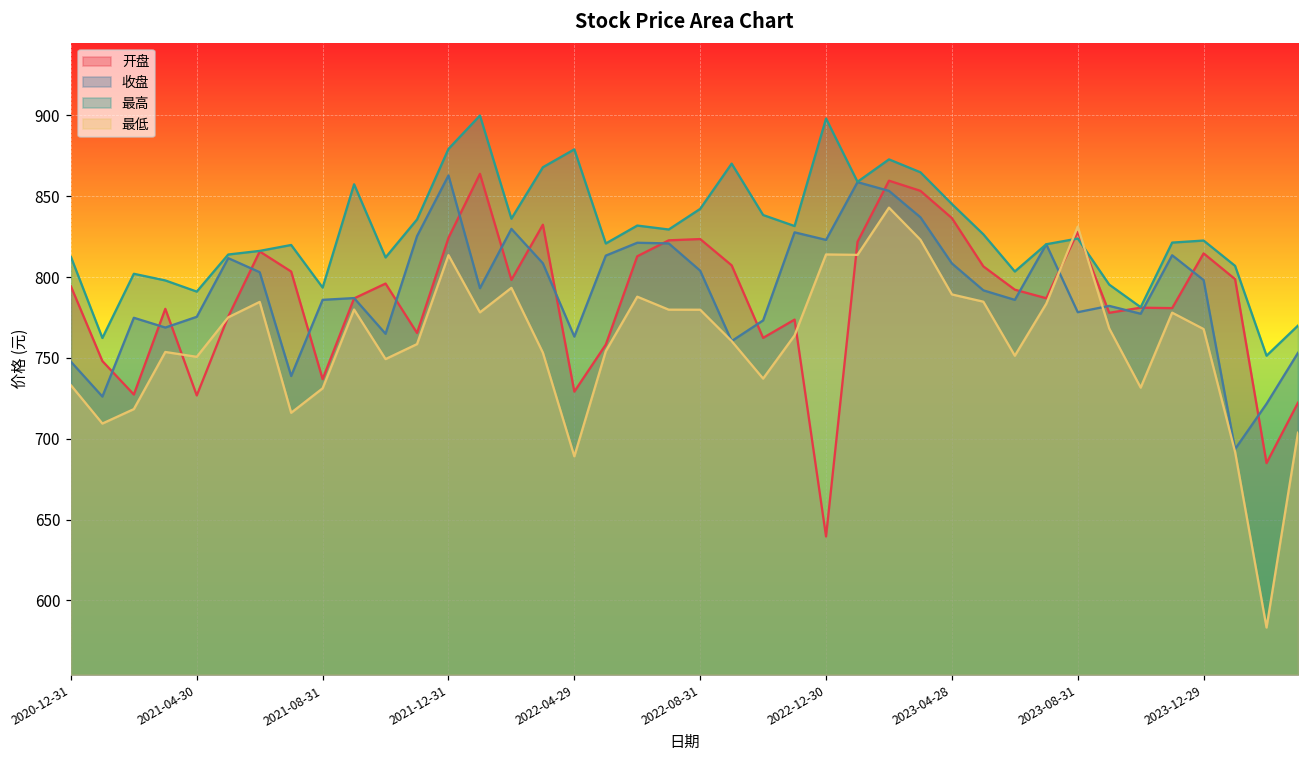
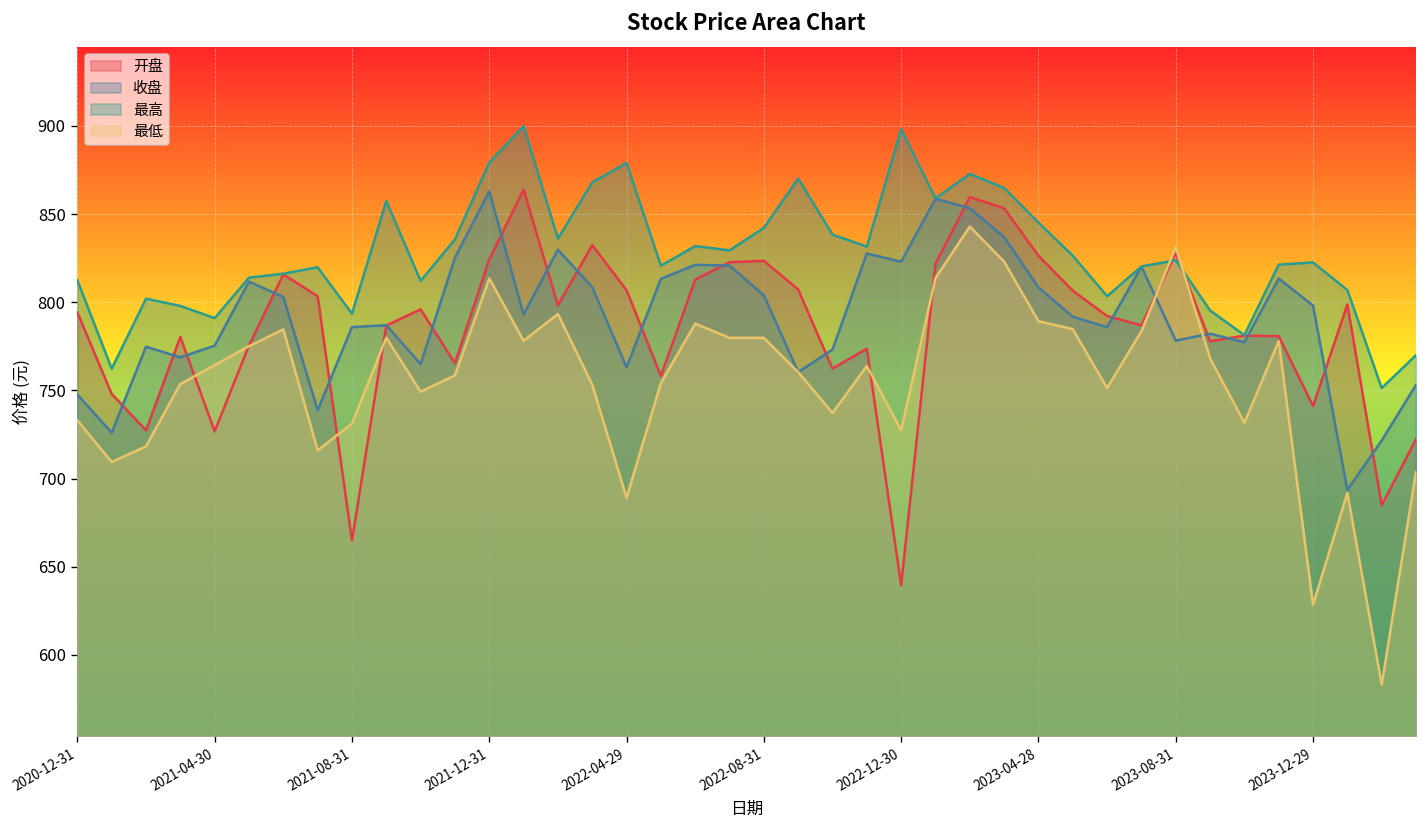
  {
    "开盘": {
      "2020-12-31": 794,
      "2021-04-30": 727,
-     "2021-08-31": 737,
+     "2021-08-31": 665,
      "2021-12-31": 824,
-     "2022-04-29": 729,
+     "2022-04-29": 807,
      "2022-08-31": 824,
      "2022-12-30": 640,
-     "2023-04-28": 837,
+     "2023-04-28": 826,
      "2023-08-31": 828,
-     "2023-12-29": 815
+     "2023-12-29": 741
    },
    "最低": {
      "2020-12-31": 733,
-     "2021-04-30": 751,
+     "2021-04-30": 764,
      "2021-08-31": 731,
      "2021-12-31": 814,
      "2022-04-29": 689,
      "2022-08-31": 780,
-     "2022-12-30": 814,
+     "2022-12-30": 727,
      "2023-04-28": 789,
      "2023-08-31": 831,
-     "2023-12-29": 768
+     "2023-12-29": 629
    }
  }
